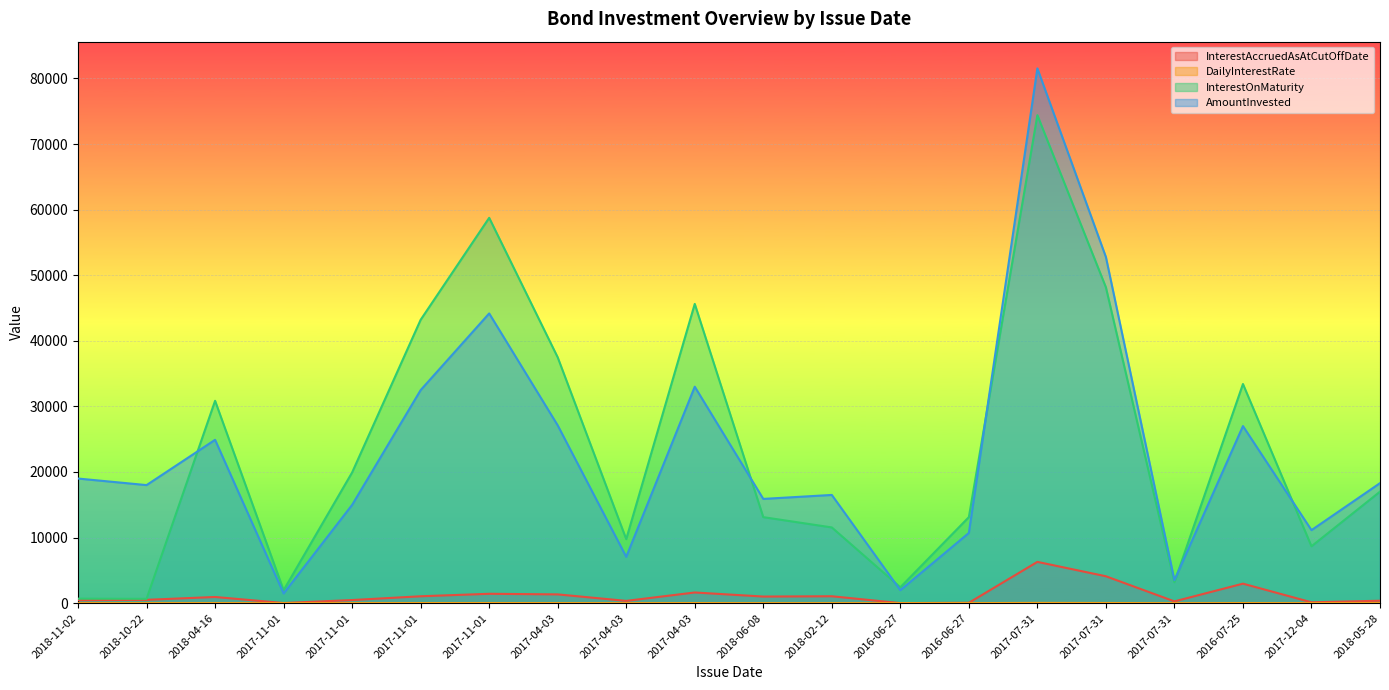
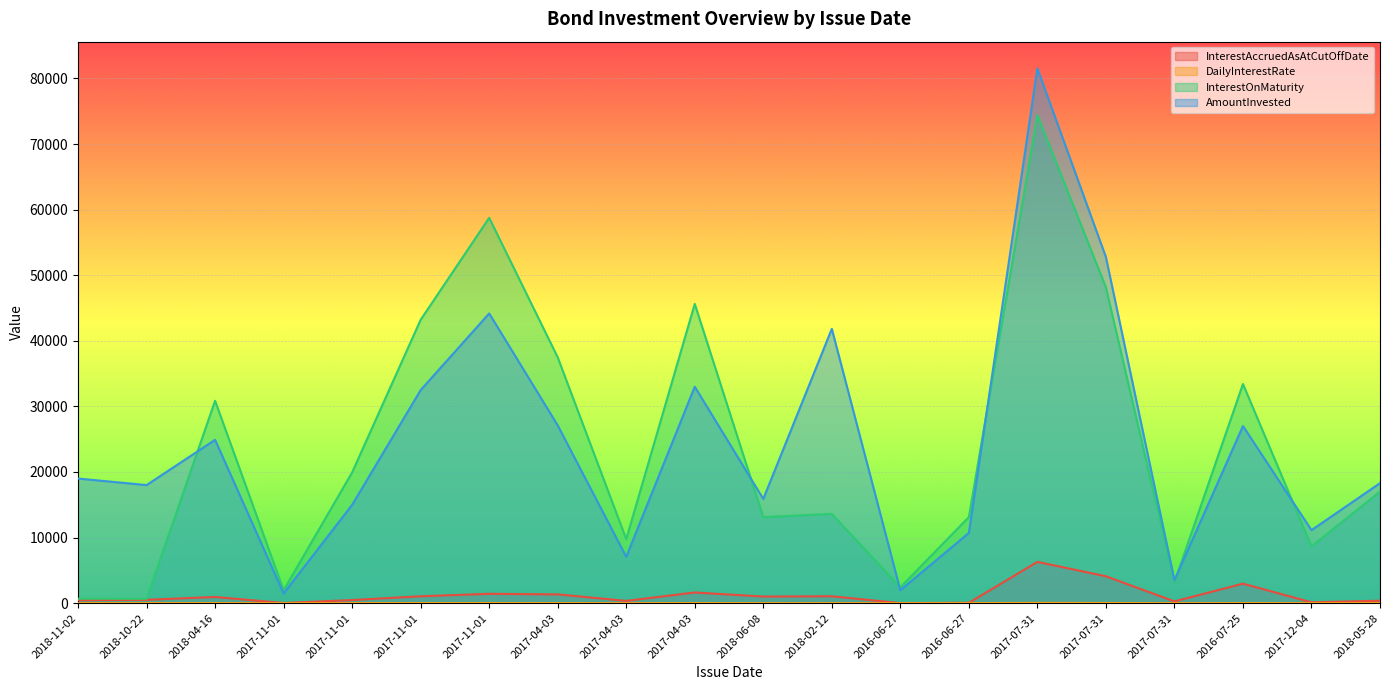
  {
    "InterestAccruedAsAtCutOffDate": {
      "2018-04-16": 1000,
      "2018-06-08": 1000,
      "2018-02-12": 1000,
      "2016-07-25": 3000
    },
    "DailyInterestRate": {
      "2018-11-02": 0,
      "2018-10-22": 0,
      "2018-04-16": 0,
      "2018-06-08": 0,
      "2018-02-12": 0,
      "2016-07-25": 0
    },
    "InterestOnMaturity": {
      "2018-04-16": 31000,
      "2018-06-08": 13000,
-     "2018-02-12": 12000,
+     "2018-02-12": 14000,
      "2016-07-25": 33000,
      "2017-12-04": 9000,
      "2018-05-28": 17000
    },
    "AmountInvested": {
      "2018-11-02": 19000,
      "2018-10-22": 18000,
      "2018-04-16": 25000,
      "2018-06-08": 16000,
-     "2018-02-12": 17000,
+     "2018-02-12": 42000,
      "2016-07-25": 27000,
      "2017-12-04": 11000,
      "2018-05-28": 18000
    }
  }
